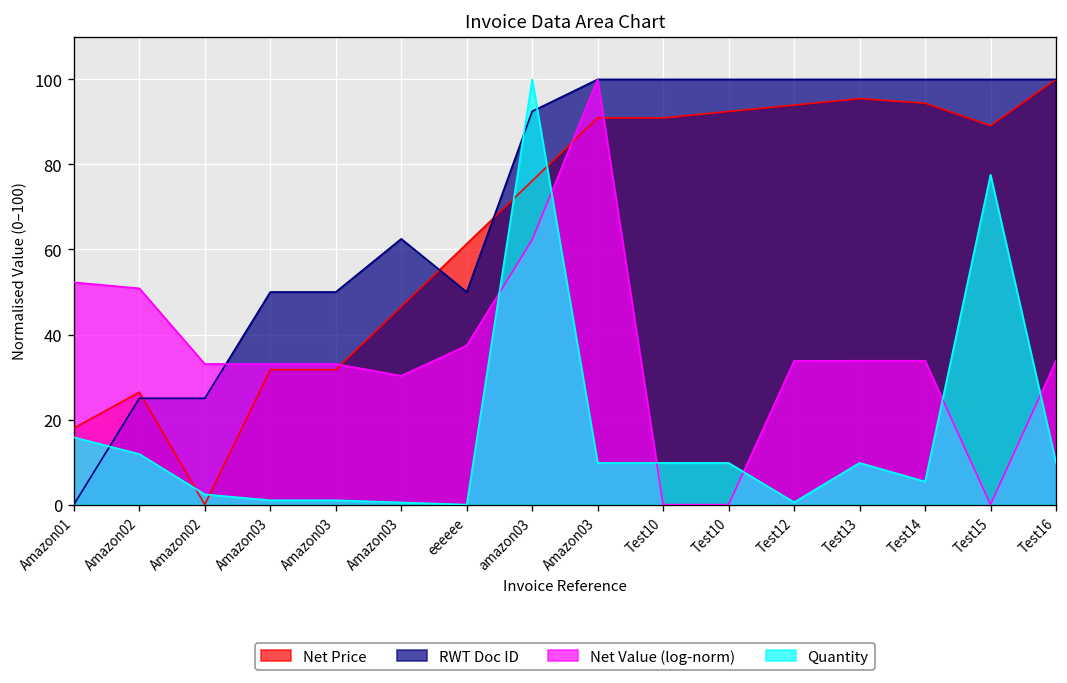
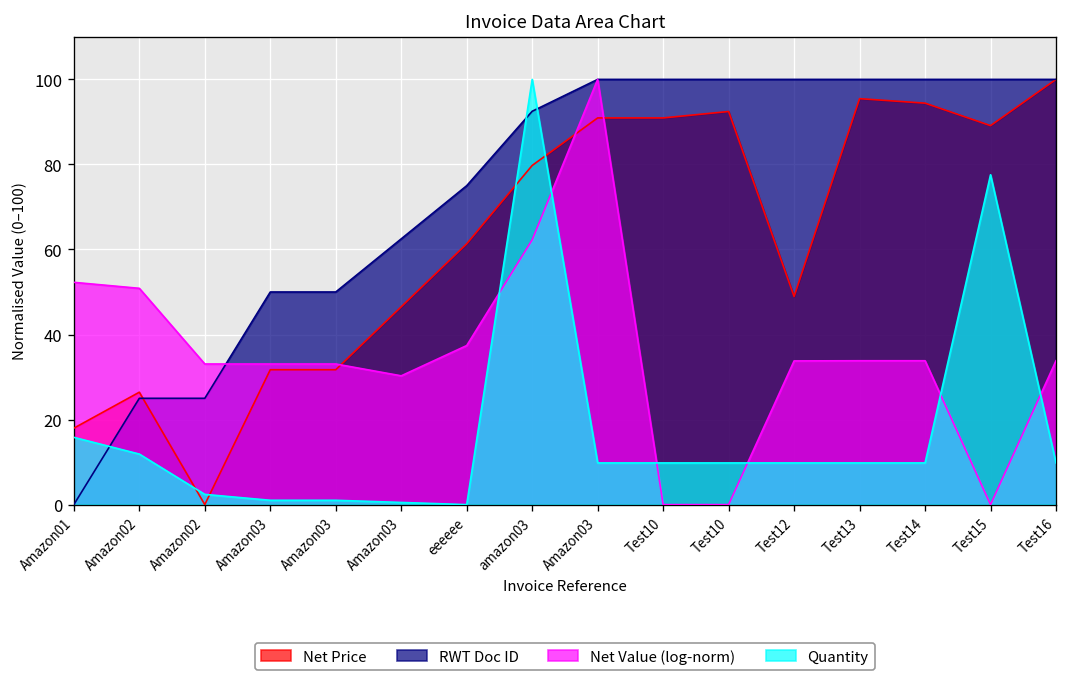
  {
    "Net Price": {
      "Amazon01": 18,
      "eeeeee": 61,
-     "amazon03": 76,
-     "Test12": 94,
+     "amazon03": 80,
+     "Test12": 49,
      "Test13": 95,
      "Test14": 94,
      "Test15": 89
    },
    "RWT Doc ID": {
      "Amazon01": 0,
-     "eeeeee": 50,
+     "eeeeee": 75,
      "amazon03": 92,
      "Test12": 100,
      "Test13": 100,
      "Test14": 100,
      "Test15": 100
    },
    "Net Value (log-norm)": {
      "Amazon01": 52,
      "eeeeee": 37,
      "amazon03": 62,
      "Test12": 34,
      "Test13": 34,
      "Test14": 34,
      "Test15": 0,
      "Test16": 34
    },
    "Quantity": {
      "Amazon01": 16,
      "eeeeee": 0,
      "amazon03": 100,
-     "Test12": 1,
+     "Test12": 10,
      "Test13": 10,
-     "Test14": 5,
+     "Test14": 10,
      "Test15": 78,
      "Test16": 10
    }
  }
